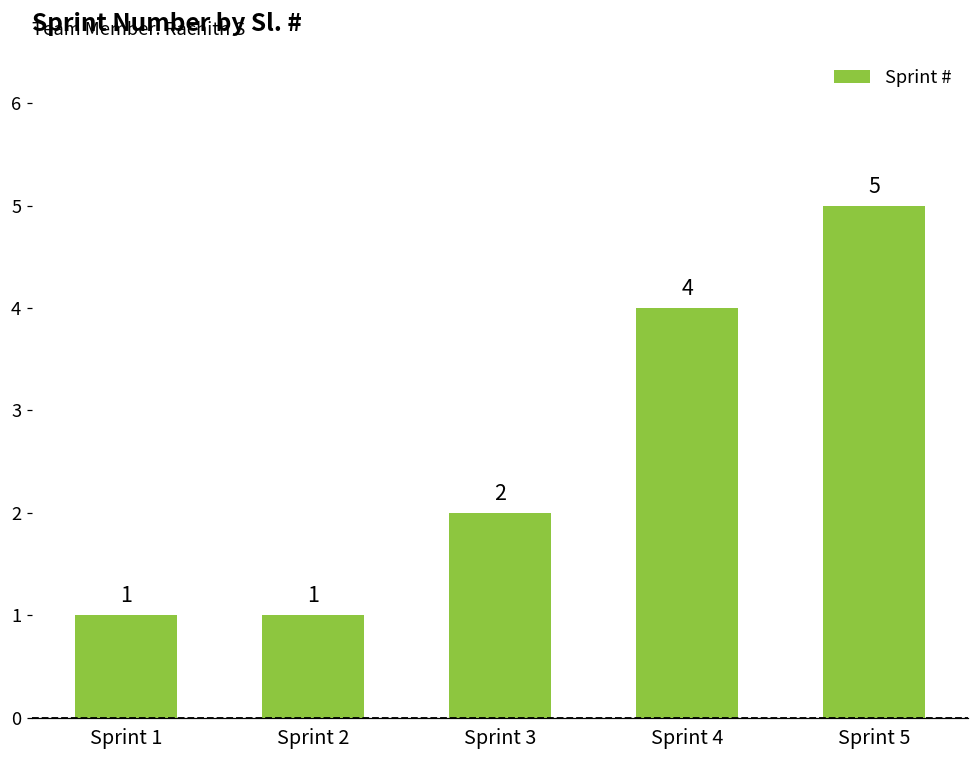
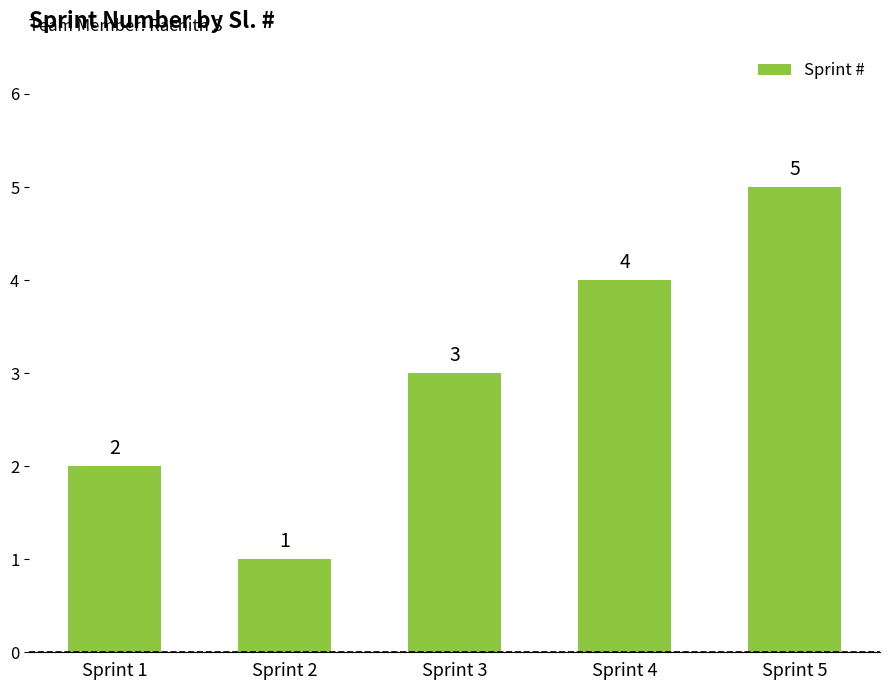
  {
-   "Sprint 1": 1,
+   "Sprint 1": 2,
    "Sprint 2": 1,
-   "Sprint 3": 2,
+   "Sprint 3": 3,
    "Sprint 4": 4,
    "Sprint 5": 5
  }
